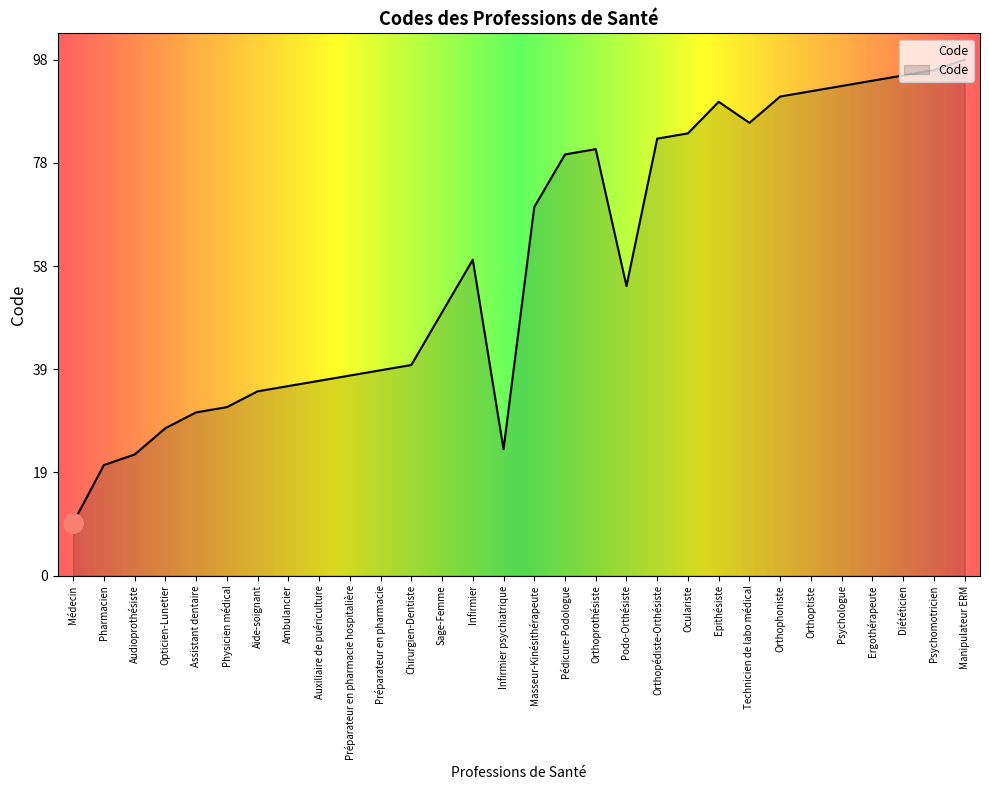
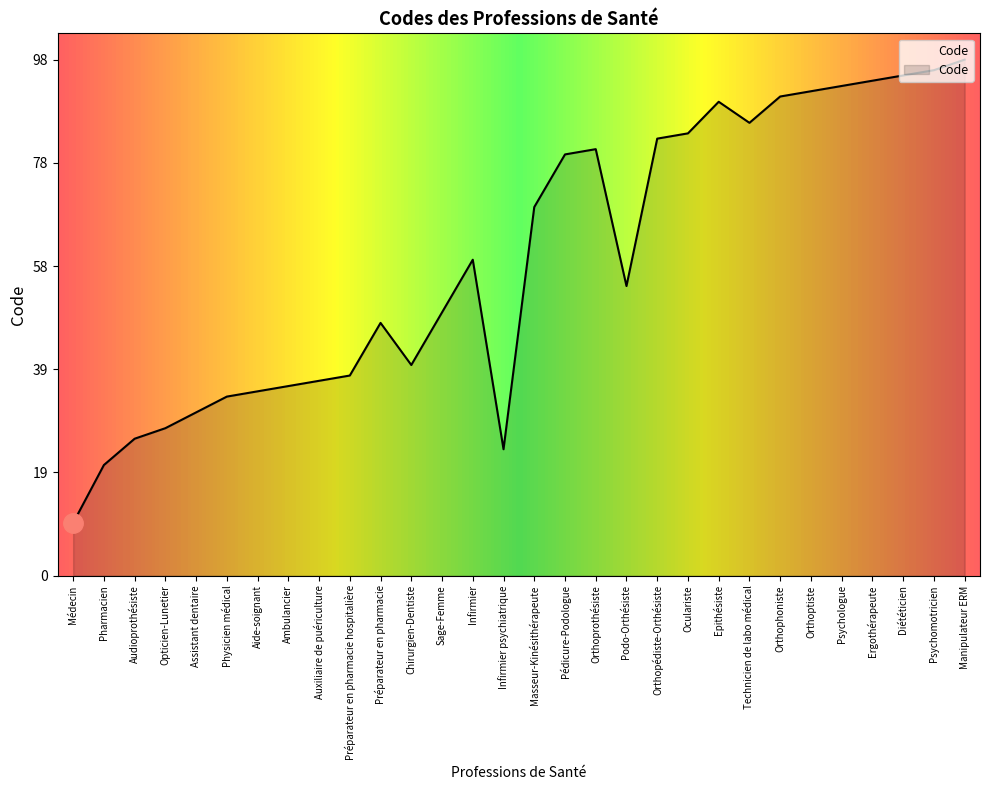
  {
    "Code": {
      "Pharmacien": 21,
-     "Audioprothésiste": 23,
+     "Audioprothésiste": 26,
      "Opticien-Lunetier": 28,
      "Assistant dentaire": 31,
-     "Physicien médical": 32,
+     "Physicien médical": 34,
      "Aide-soignant": 35,
      "Ambulancier": 36,
      "Auxiliaire de puériculture": 37,
      "Préparateur en pharmacie hospitalière": 38,
-     "Préparateur en pharmacie": 39,
+     "Préparateur en pharmacie": 48,
      "Chirurgien-Dentiste": 40,
      "Sage-Femme": 50,
      "Infirmier": 60,
      "Infirmier psychiatrique": 24,
      "Masseur-Kinésithérapeute": 70,
      "Pédicure-Podologue": 80,
      "Orthoprothésiste": 81,
      "Podo-Orthésiste": 55,
      "Orthopédiste-Orthésiste": 83,
      "Oculariste": 84,
      "Epithésiste": 90,
      "Technicien de labo médical": 86,
      "Orthophoniste": 91,
      "Orthoptiste": 92,
      "Psychologue": 93,
      "Ergothérapeute": 94
    }
  }
